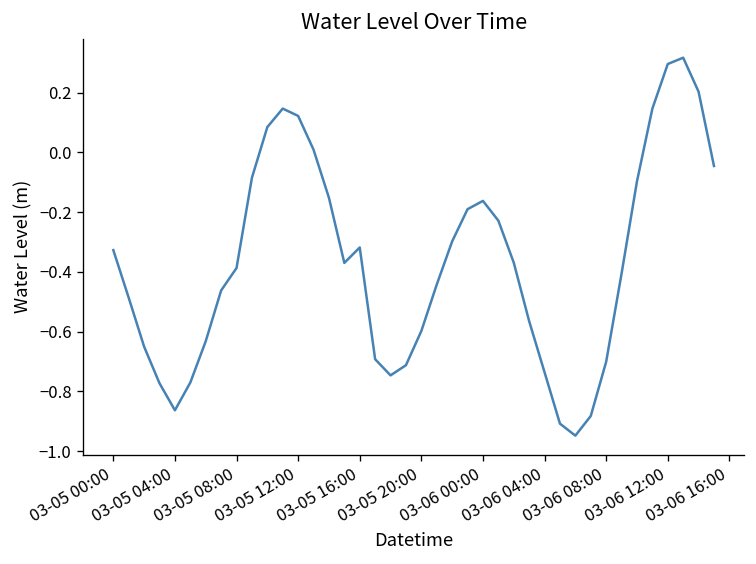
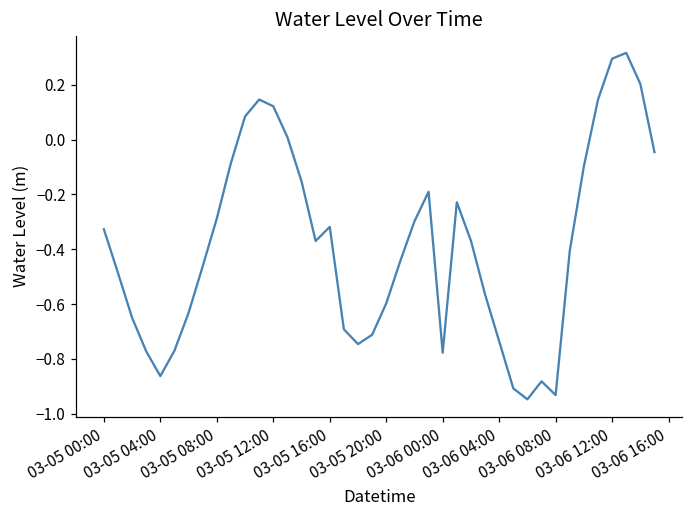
  {
    "03-05 00:00": -0.33,
    "03-05 04:00": -0.86,
-   "03-05 08:00": -0.39,
+   "03-05 08:00": -0.29,
    "03-05 12:00": 0.12,
    "03-05 16:00": -0.32,
    "03-05 20:00": -0.60,
-   "03-06 00:00": -0.16,
+   "03-06 00:00": -0.78,
    "03-06 04:00": -0.74,
-   "03-06 08:00": -0.70,
+   "03-06 08:00": -0.93,
    "03-06 12:00": 0.30
  }
